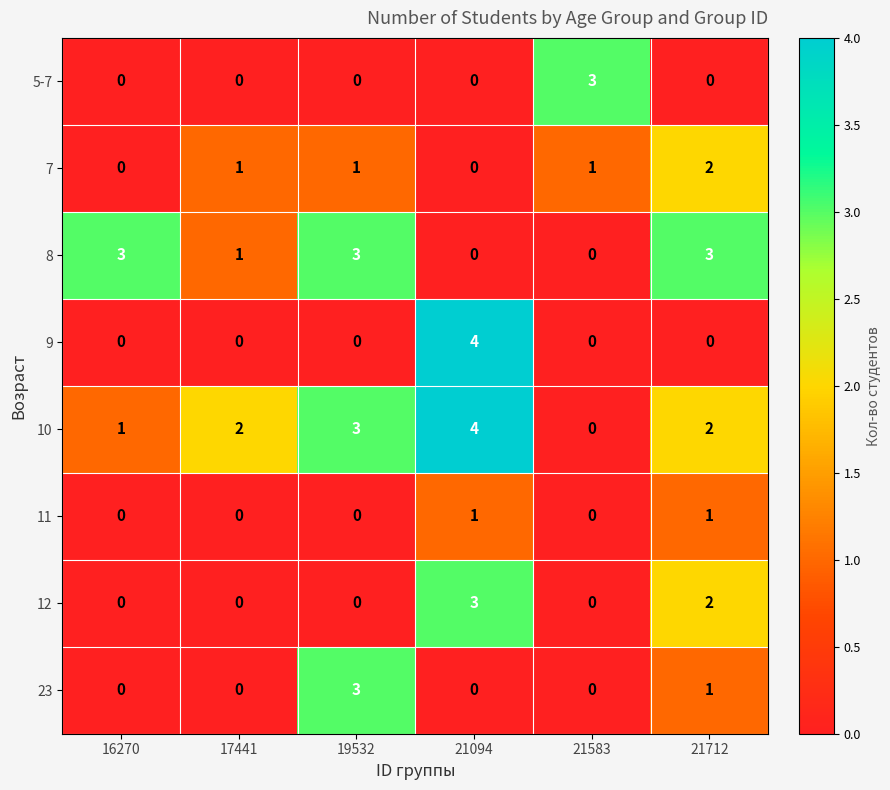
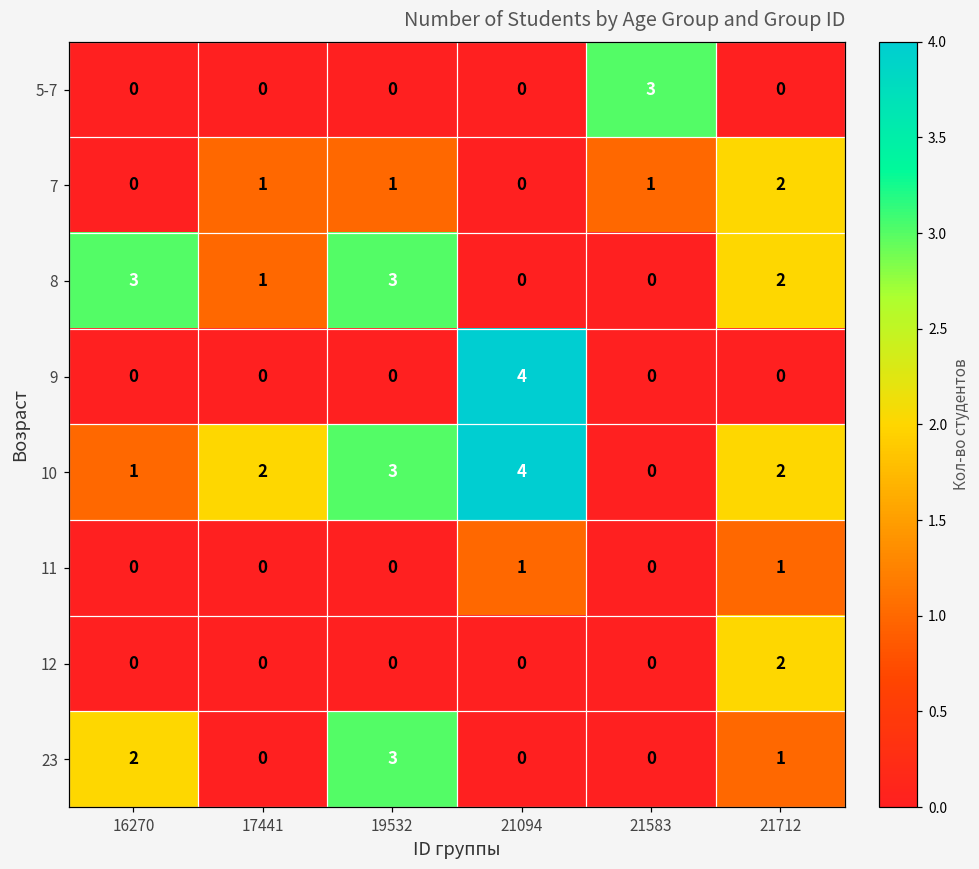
  {
    "5-7": {
      "16270": 0,
      "17441": 0,
      "19532": 0,
      "21094": 0,
      "21583": 3,
      "21712": 0
    },
    "7": {
      "16270": 0,
      "17441": 1,
      "19532": 1,
      "21094": 0,
      "21583": 1,
      "21712": 2
    },
    "8": {
      "16270": 3,
      "17441": 1,
      "19532": 3,
      "21094": 0,
      "21583": 0,
-     "21712": 3
+     "21712": 2
    },
    "9": {
      "16270": 0,
      "17441": 0,
      "19532": 0,
      "21094": 4,
      "21583": 0,
      "21712": 0
    },
    "10": {
      "16270": 1,
      "17441": 2,
      "19532": 3,
      "21094": 4,
      "21583": 0,
      "21712": 2
    },
    "11": {
      "16270": 0,
      "17441": 0,
      "19532": 0,
      "21094": 1,
      "21583": 0,
      "21712": 1
    },
    "12": {
      "16270": 0,
      "17441": 0,
      "19532": 0,
-     "21094": 3,
+     "21094": 0,
      "21583": 0,
      "21712": 2
    },
    "23": {
-     "16270": 0,
+     "16270": 2,
      "17441": 0,
      "19532": 3,
      "21094": 0,
      "21583": 0,
      "21712": 1
    }
  }
